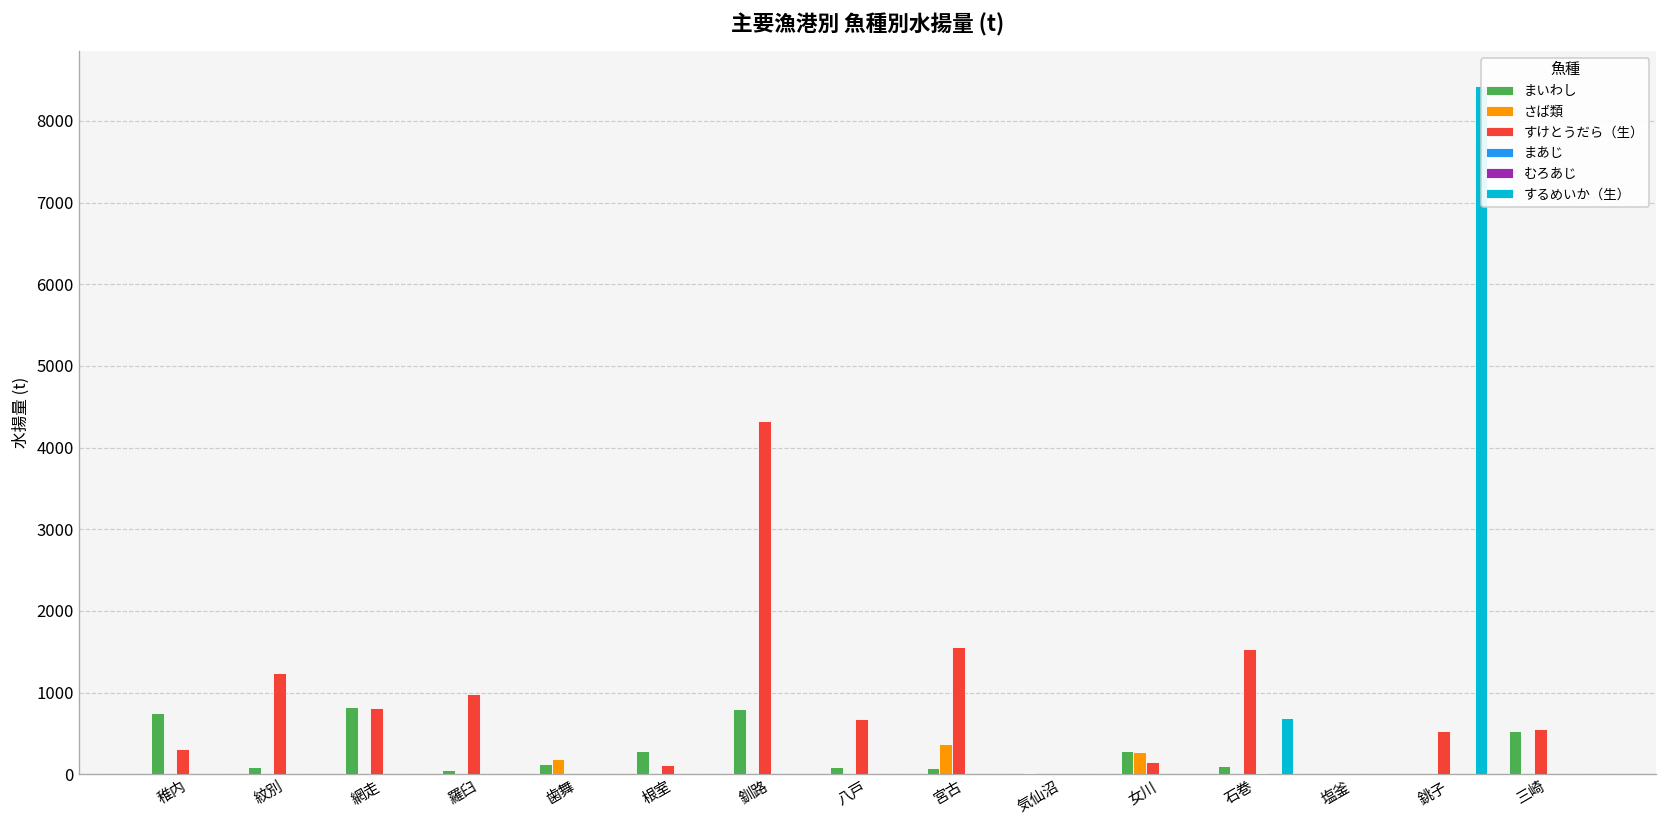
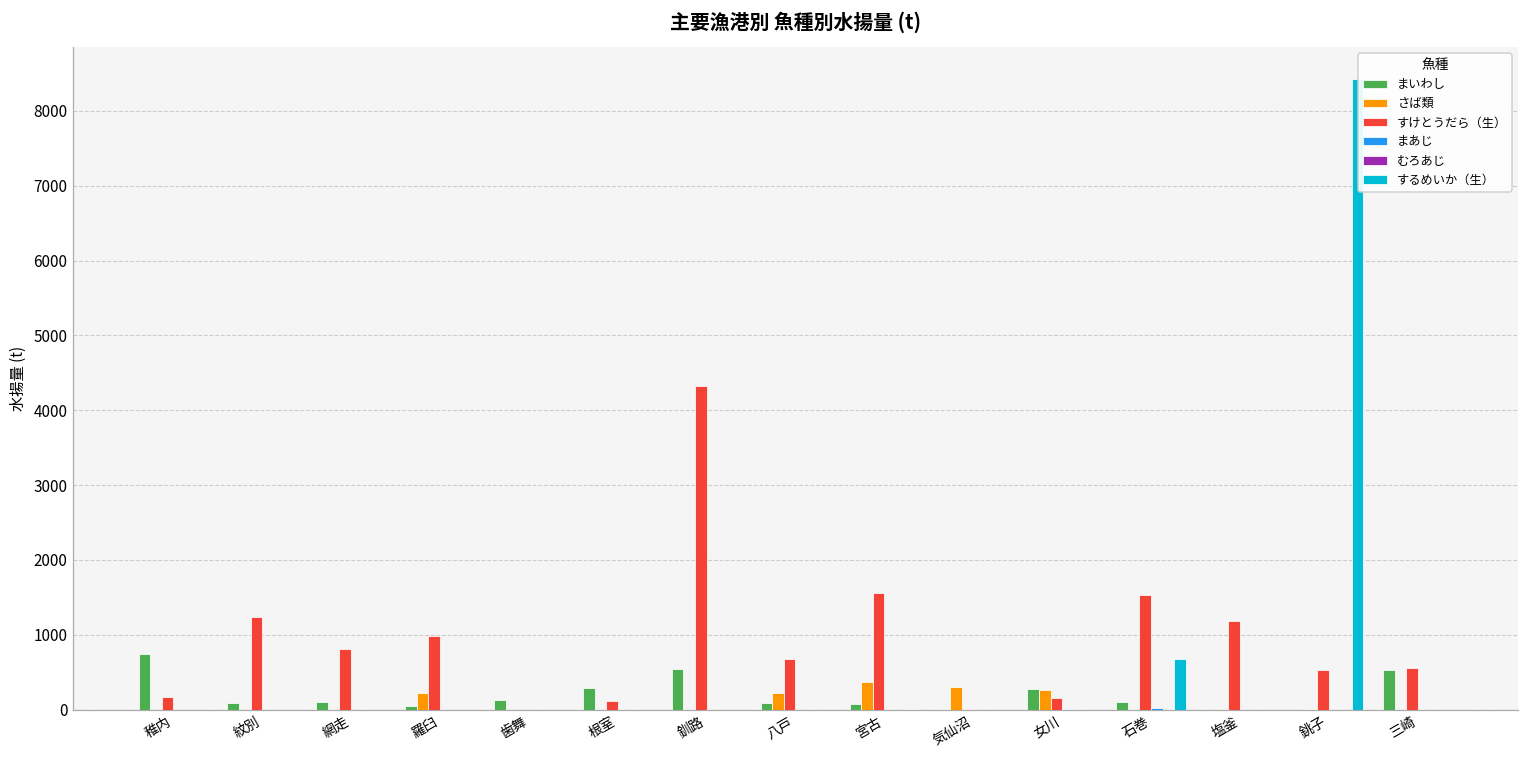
  {
    "まいわし": {
      "稚内": 700,
      "紋別": 100,
-     "網走": 800,
+     "網走": 100,
      "羅臼": 100,
      "歯舞": 100,
      "根室": 300,
-     "釧路": 800,
+     "釧路": 500,
      "八戸": 100,
      "宮古": 100,
      "女川": 300,
      "石巻": 100,
      "三崎": 500
    },
    "さば類": {
      "稚内": 0,
      "紋別": 0,
      "網走": 0,
-     "羅臼": 0,
-     "歯舞": 200,
+     "羅臼": 200,
+     "歯舞": 0,
      "根室": 0,
      "釧路": 0,
-     "八戸": 0,
+     "八戸": 200,
      "宮古": 400,
-     "気仙沼": 0,
+     "気仙沼": 300,
      "女川": 300,
      "石巻": 0,
      "塩釜": 0
    },
    "すけとうだら（生）": {
-     "稚内": 300,
+     "稚内": 200,
      "紋別": 1200,
      "網走": 800,
      "羅臼": 1000,
      "歯舞": 0,
      "根室": 100,
      "釧路": 4300,
      "八戸": 700,
      "宮古": 1600,
      "女川": 200,
      "石巻": 1500,
-     "塩釜": 0,
+     "塩釜": 1200,
      "銚子": 500,
      "三崎": 600
    },
    "むろあじ": {
      "稚内": 0,
      "紋別": 0,
      "網走": 0,
      "羅臼": 0,
      "歯舞": 0,
      "根室": 0,
      "釧路": 0,
      "八戸": 0,
      "宮古": 0,
      "気仙沼": 0,
      "女川": 0,
      "石巻": 0,
      "塩釜": 0,
      "銚子": 0,
      "三崎": 0
    }
  }
